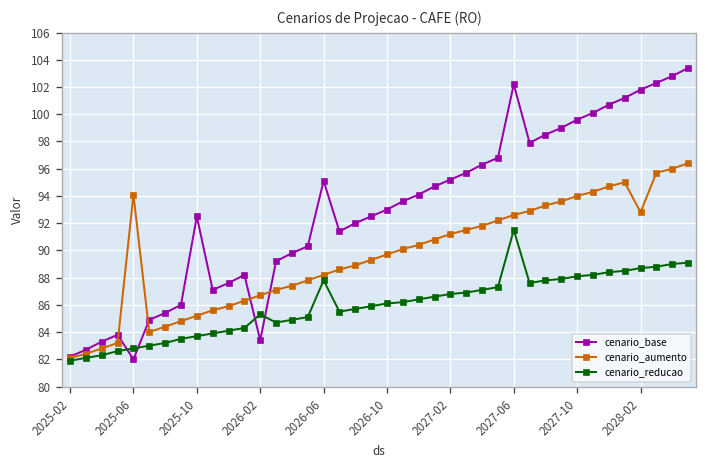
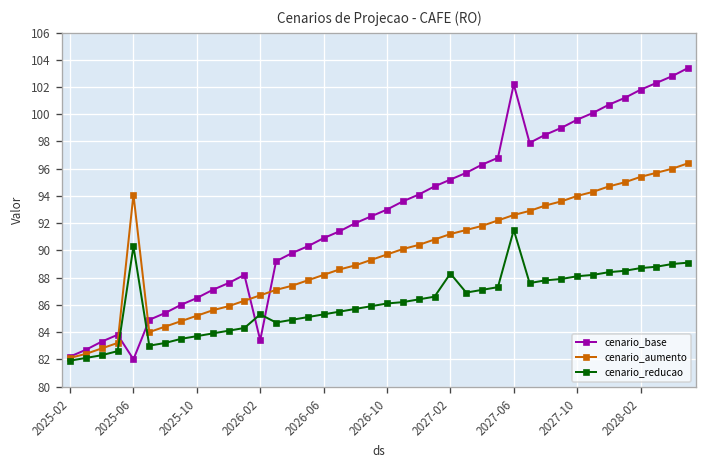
  {
    "cenario_base": {
      "2025-06": 82.0,
-     "2025-10": 92.5,
+     "2025-10": 86.5,
      "2026-02": 83.4,
-     "2026-06": 95.1,
+     "2026-06": 90.9,
      "2026-10": 93.0,
      "2027-02": 95.2,
      "2027-06": 102.2,
      "2027-10": 99.6,
      "2028-02": 101.8
    },
    "cenario_aumento": {
      "2025-06": 94.1,
      "2025-10": 85.2,
      "2026-02": 86.7,
      "2026-06": 88.2,
      "2026-10": 89.7,
      "2027-02": 91.2,
      "2027-06": 92.6,
      "2027-10": 94.0,
-     "2028-02": 92.8
+     "2028-02": 95.4
    },
    "cenario_reducao": {
-     "2025-06": 82.8,
+     "2025-06": 90.3,
      "2025-10": 83.7,
      "2026-02": 85.3,
-     "2026-06": 87.8,
+     "2026-06": 85.3,
      "2026-10": 86.1,
-     "2027-02": 86.8,
+     "2027-02": 88.3,
      "2027-06": 91.5,
      "2027-10": 88.1,
      "2028-02": 88.7
    }
  }
